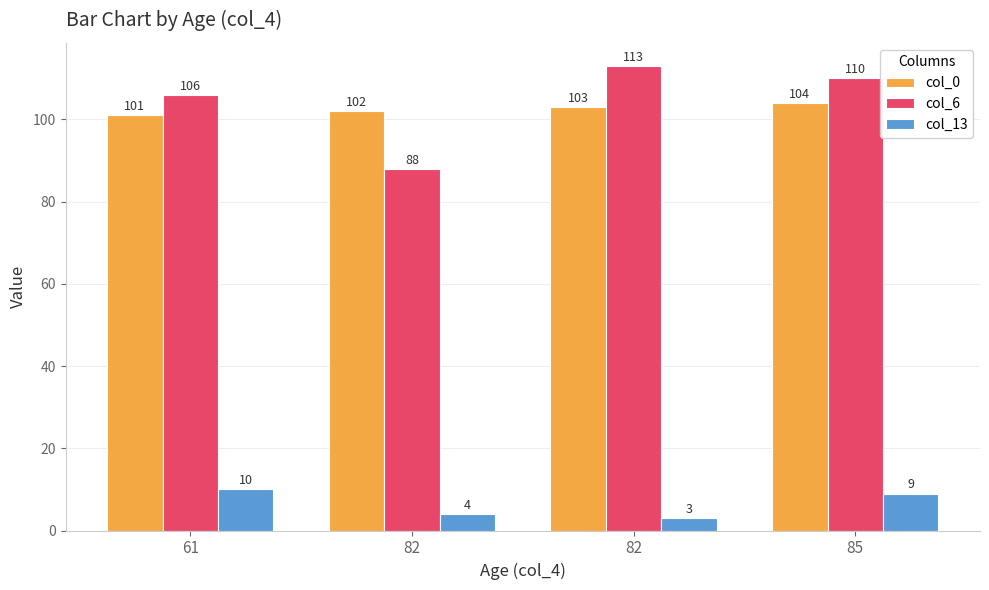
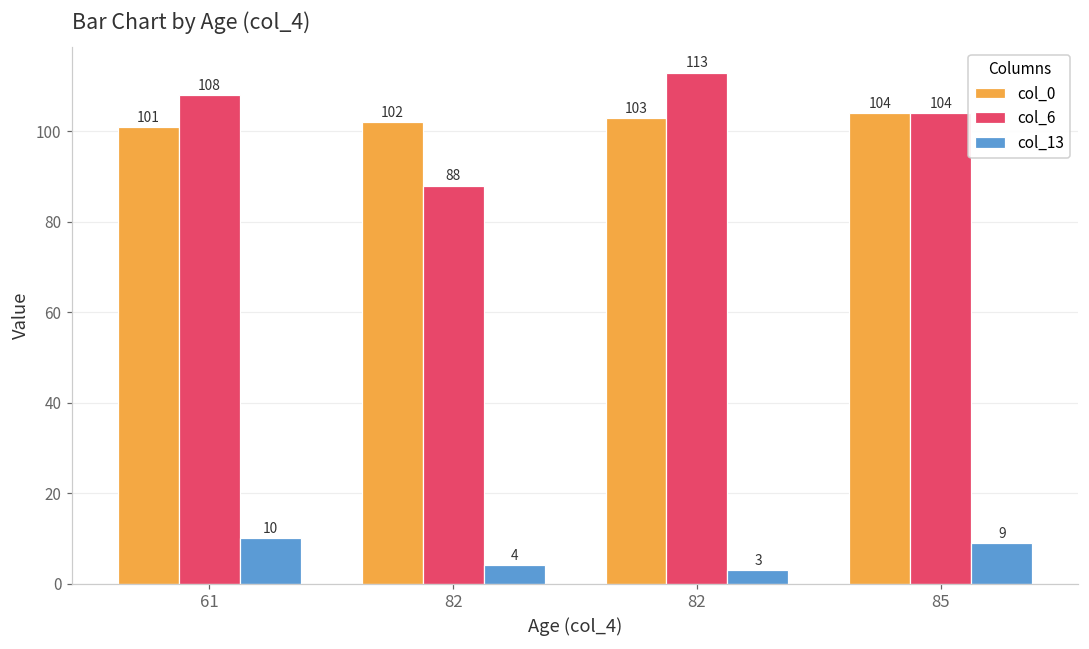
  {
    "col_0": {
      "61": 101,
      "85": 104
    },
    "col_6": {
-     "61": 106,
-     "85": 110
+     "61": 108,
+     "85": 104
    },
    "col_13": {
      "61": 10,
      "85": 9
    }
  }
